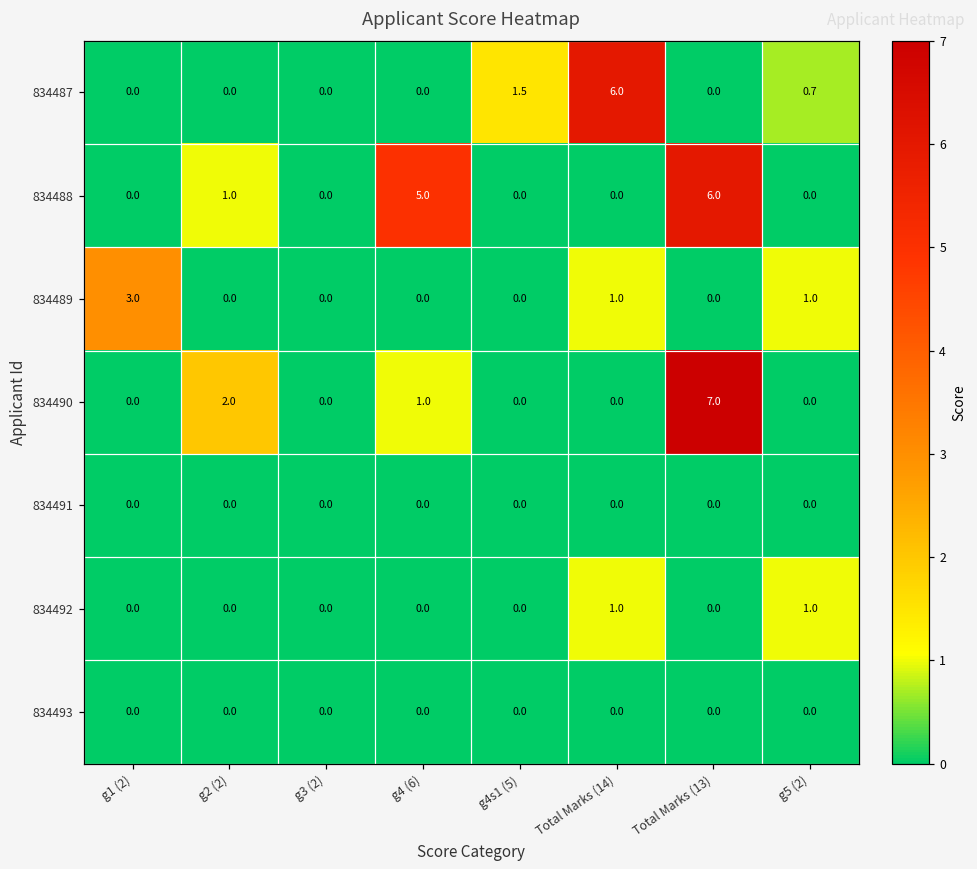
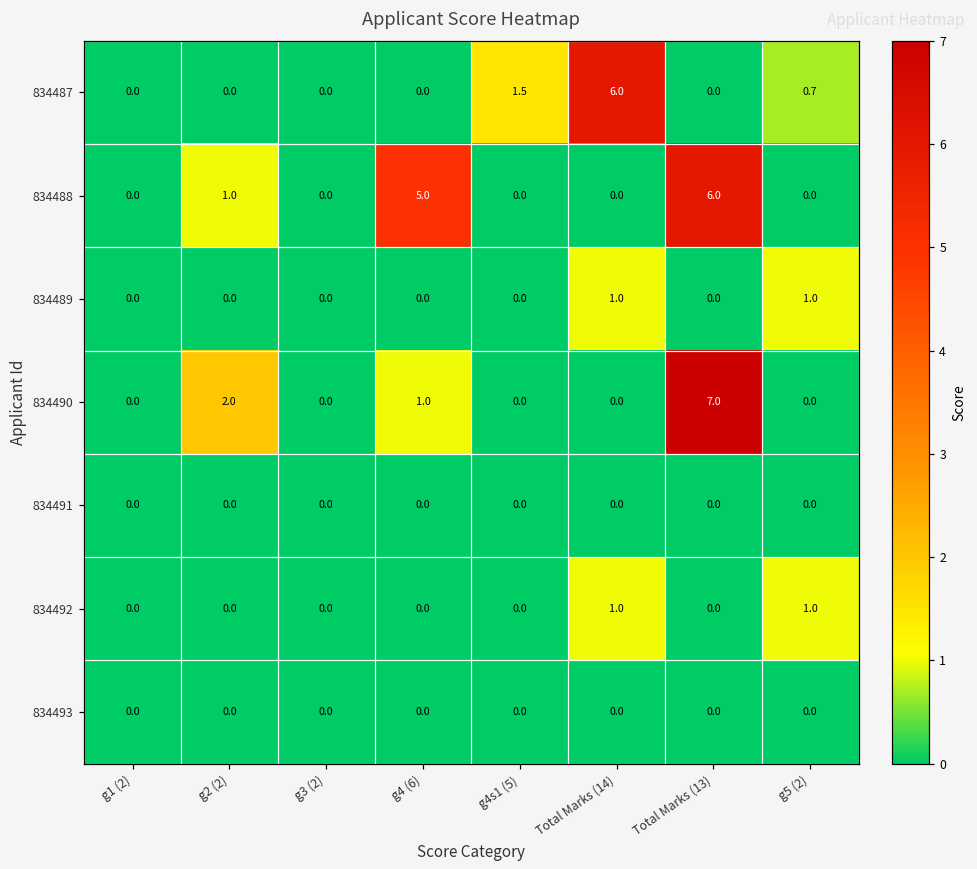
  {
    "834487": {
      "g1 (2)": 0.0,
      "g2 (2)": 0.0,
      "g3 (2)": 0.0,
      "g4 (6)": 0.0,
      "g4s1 (5)": 1.5,
      "Total Marks (14)": 6.0,
      "Total Marks (13)": 0.0,
      "g5 (2)": 0.7
    },
    "834488": {
      "g1 (2)": 0.0,
      "g2 (2)": 1.0,
      "g3 (2)": 0.0,
      "g4 (6)": 5.0,
      "g4s1 (5)": 0.0,
      "Total Marks (14)": 0.0,
      "Total Marks (13)": 6.0,
      "g5 (2)": 0.0
    },
    "834489": {
-     "g1 (2)": 3.0,
+     "g1 (2)": 0.0,
      "g2 (2)": 0.0,
      "g3 (2)": 0.0,
      "g4 (6)": 0.0,
      "g4s1 (5)": 0.0,
      "Total Marks (14)": 1.0,
      "Total Marks (13)": 0.0,
      "g5 (2)": 1.0
    },
    "834490": {
      "g1 (2)": 0.0,
      "g2 (2)": 2.0,
      "g3 (2)": 0.0,
      "g4 (6)": 1.0,
      "g4s1 (5)": 0.0,
      "Total Marks (14)": 0.0,
      "Total Marks (13)": 7.0,
      "g5 (2)": 0.0
    },
    "834491": {
      "g1 (2)": 0.0,
      "g2 (2)": 0.0,
      "g3 (2)": 0.0,
      "g4 (6)": 0.0,
      "g4s1 (5)": 0.0,
      "Total Marks (14)": 0.0,
      "Total Marks (13)": 0.0,
      "g5 (2)": 0.0
    },
    "834492": {
      "g1 (2)": 0.0,
      "g2 (2)": 0.0,
      "g3 (2)": 0.0,
      "g4 (6)": 0.0,
      "g4s1 (5)": 0.0,
      "Total Marks (14)": 1.0,
      "Total Marks (13)": 0.0,
      "g5 (2)": 1.0
    },
    "834493": {
      "g1 (2)": 0.0,
      "g2 (2)": 0.0,
      "g3 (2)": 0.0,
      "g4 (6)": 0.0,
      "g4s1 (5)": 0.0,
      "Total Marks (14)": 0.0,
      "Total Marks (13)": 0.0,
      "g5 (2)": 0.0
    }
  }
